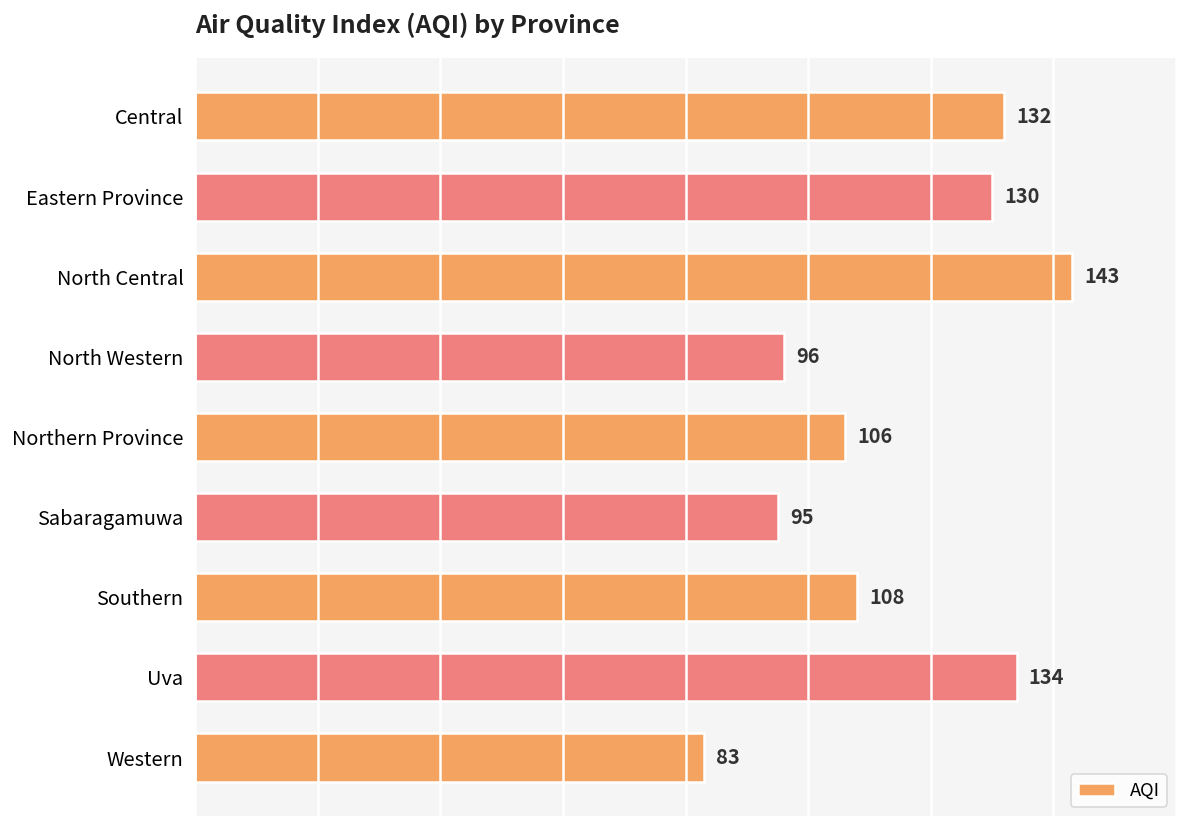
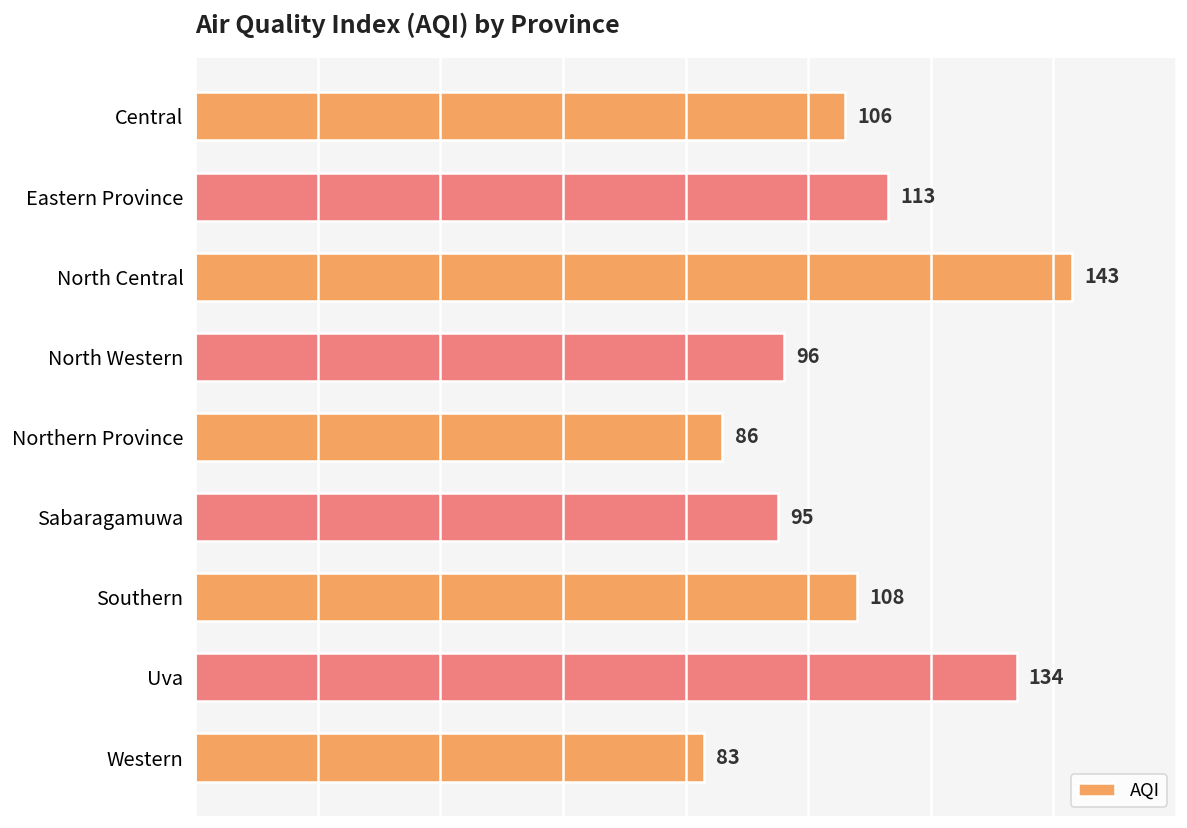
  {
-   "Central": 132,
-   "Eastern Province": 130,
+   "Central": 106,
+   "Eastern Province": 113,
    "North Central": 143,
    "North Western": 96,
-   "Northern Province": 106,
+   "Northern Province": 86,
    "Sabaragamuwa": 95,
    "Southern": 108,
    "Uva": 134,
    "Western": 83
  }
